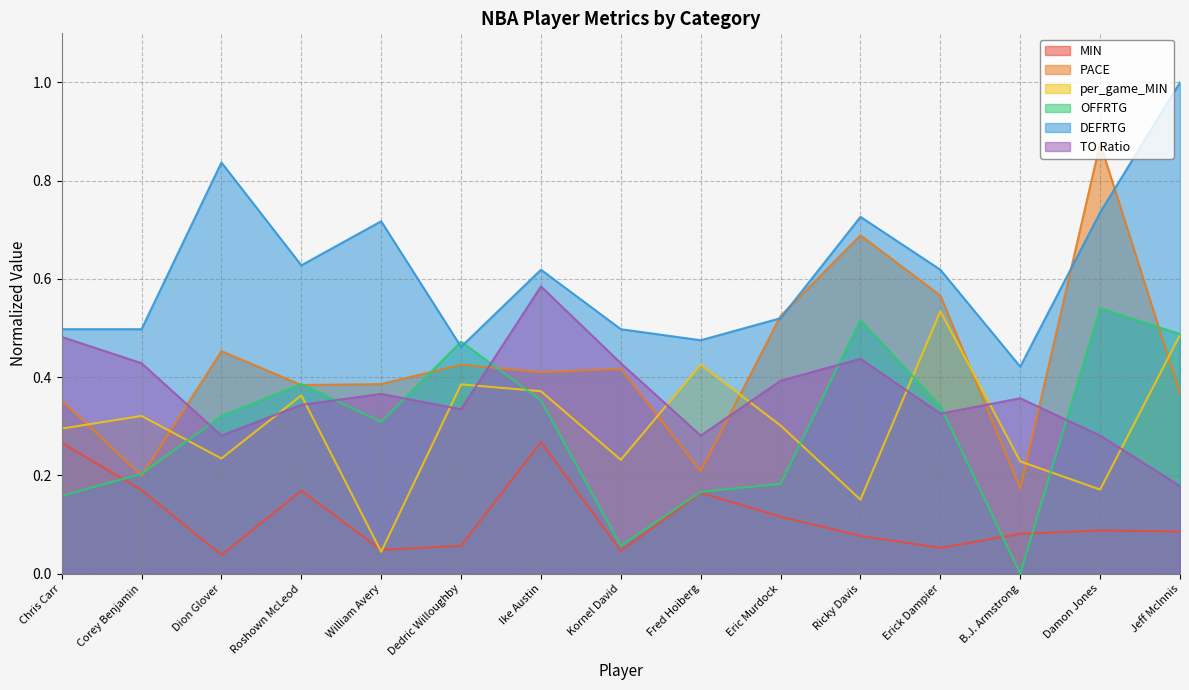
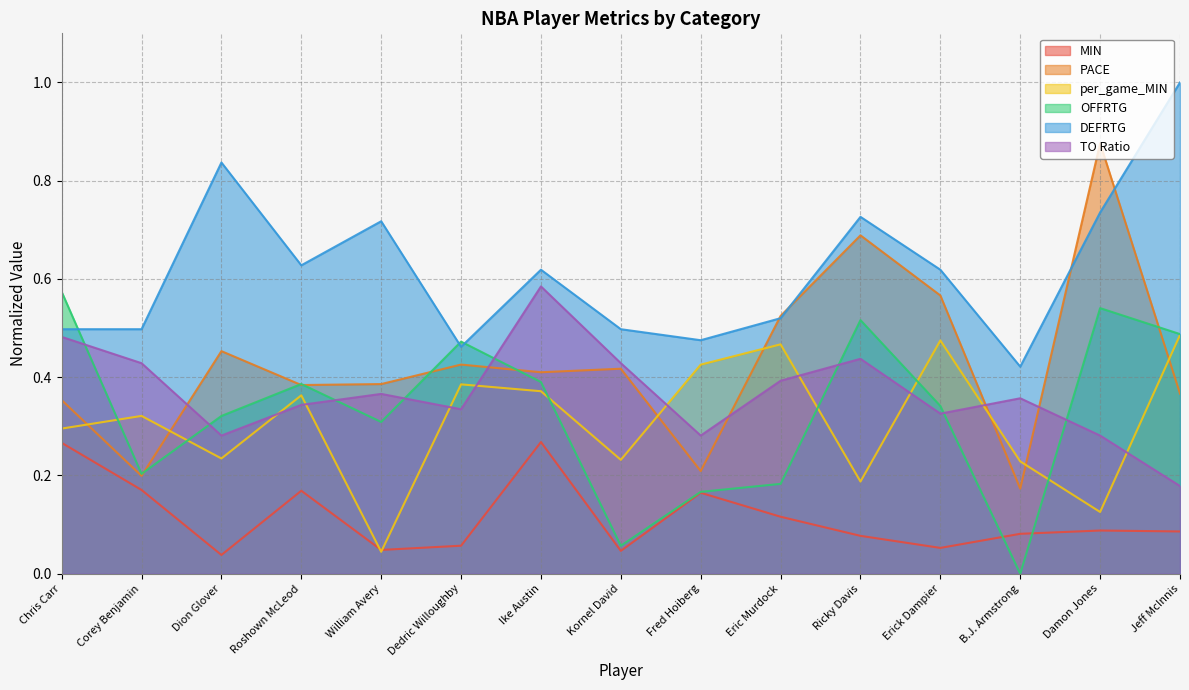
  {
    "per_game_MIN": {
      "Chris Carr": 0.30,
      "Corey Benjamin": 0.32,
      "Dion Glover": 0.23,
      "Roshown McLeod": 0.36,
      "Dedric Willoughby": 0.39,
      "Ike Austin": 0.37,
      "Kornel David": 0.23,
      "Fred Hoiberg": 0.43,
-     "Eric Murdock": 0.30,
-     "Ricky Davis": 0.15,
-     "Erick Dampier": 0.53,
+     "Eric Murdock": 0.47,
+     "Ricky Davis": 0.19,
+     "Erick Dampier": 0.47,
      "B.J. Armstrong": 0.23,
-     "Damon Jones": 0.17
+     "Damon Jones": 0.13
    },
    "OFFRTG": {
-     "Chris Carr": 0.16,
+     "Chris Carr": 0.57,
      "Dion Glover": 0.32,
      "William Avery": 0.31,
      "Dedric Willoughby": 0.47,
-     "Ike Austin": 0.35,
+     "Ike Austin": 0.39,
      "Kornel David": 0.06,
      "Eric Murdock": 0.18,
      "Ricky Davis": 0.52,
      "Erick Dampier": 0.34,
      "B.J. Armstrong": 0.00,
      "Damon Jones": 0.54
    },
    "DEFRTG": {
      "Chris Carr": 0.50,
      "Corey Benjamin": 0.50,
      "Dion Glover": 0.84,
      "Roshown McLeod": 0.63,
      "William Avery": 0.72,
      "Dedric Willoughby": 0.46,
      "Ike Austin": 0.62,
      "Kornel David": 0.50,
      "Fred Hoiberg": 0.48,
      "Ricky Davis": 0.73,
      "Erick Dampier": 0.62,
      "B.J. Armstrong": 0.42,
      "Damon Jones": 0.74,
      "Jeff McInnis": 1.00
    },
    "TO Ratio": {
      "Chris Carr": 0.48,
      "Corey Benjamin": 0.43,
      "Dion Glover": 0.28,
      "Roshown McLeod": 0.34,
      "William Avery": 0.37,
      "Dedric Willoughby": 0.33,
      "Ike Austin": 0.58,
      "Kornel David": 0.43,
      "Fred Hoiberg": 0.28,
      "Eric Murdock": 0.39,
      "Ricky Davis": 0.44,
      "Erick Dampier": 0.33,
      "B.J. Armstrong": 0.36,
      "Damon Jones": 0.28,
      "Jeff McInnis": 0.18
    }
  }
